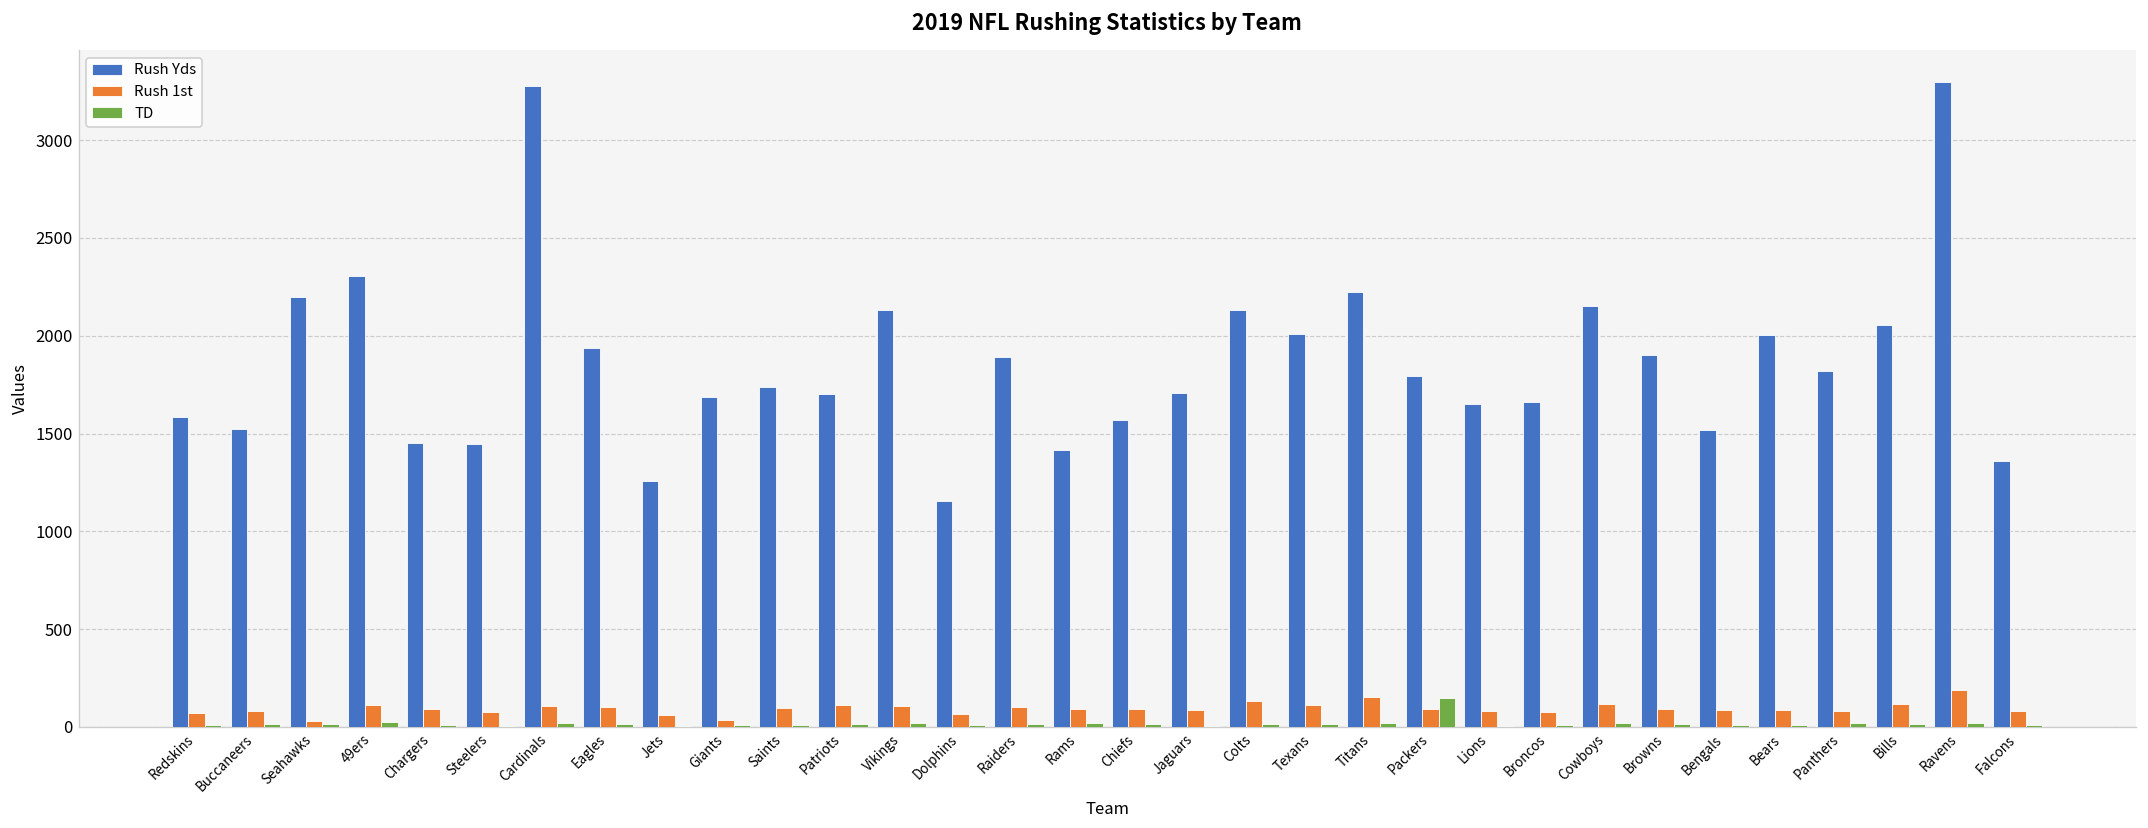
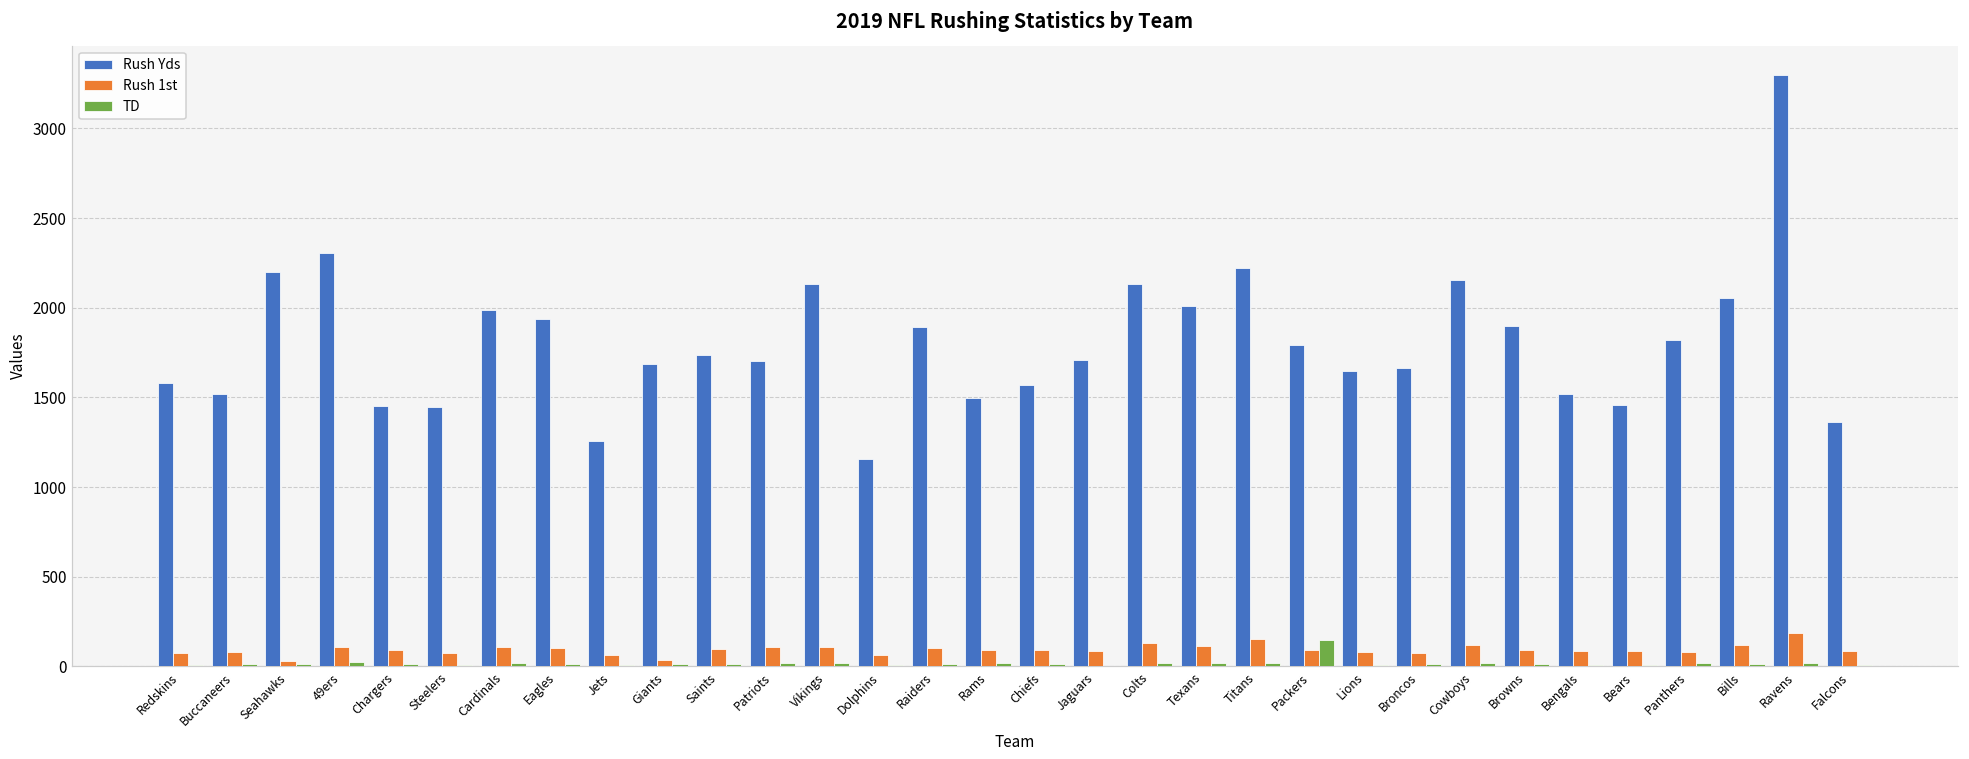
  {
    "Rush Yds": {
      "Redskins": 1580,
      "Buccaneers": 1520,
      "Seahawks": 2200,
      "49ers": 2310,
      "Chargers": 1450,
      "Steelers": 1450,
-     "Cardinals": 3280,
+     "Cardinals": 1990,
      "Eagles": 1940,
      "Jets": 1260,
      "Giants": 1690,
      "Saints": 1740,
      "Patriots": 1700,
      "Vikings": 2130,
      "Dolphins": 1160,
      "Raiders": 1890,
-     "Rams": 1420,
+     "Rams": 1500,
      "Chiefs": 1570,
      "Jaguars": 1710,
      "Colts": 2130,
      "Texans": 2010,
      "Titans": 2220,
      "Packers": 1800,
      "Lions": 1650,
      "Broncos": 1660,
      "Cowboys": 2150,
      "Browns": 1900,
      "Bengals": 1520,
-     "Bears": 2000,
+     "Bears": 1460,
      "Panthers": 1820,
      "Bills": 2050,
      "Ravens": 3300,
      "Falcons": 1360
    },
    "Rush 1st": {
      "Redskins": 70,
      "Buccaneers": 80,
      "Seahawks": 30,
      "49ers": 110,
      "Chargers": 90,
      "Steelers": 80,
      "Cardinals": 110,
      "Eagles": 100,
      "Jets": 60,
      "Giants": 30,
      "Saints": 100,
      "Patriots": 110,
      "Vikings": 110,
      "Dolphins": 60,
      "Raiders": 100,
      "Rams": 90,
      "Chiefs": 90,
      "Jaguars": 90,
      "Colts": 130,
      "Texans": 110,
      "Titans": 160,
      "Packers": 90,
      "Lions": 80,
      "Broncos": 80,
      "Cowboys": 120,
      "Browns": 90,
      "Bengals": 90,
      "Bears": 90,
      "Panthers": 80,
      "Bills": 120,
      "Ravens": 190,
      "Falcons": 80
    },
    "TD": {
      "49ers": 20,
      "Cardinals": 20,
      "Eagles": 20,
      "Patriots": 20,
      "Vikings": 20,
      "Rams": 20,
      "Chiefs": 20,
      "Colts": 20,
      "Texans": 20,
      "Titans": 20,
      "Packers": 150,
      "Cowboys": 20,
      "Panthers": 20,
      "Ravens": 20
    }
  }
